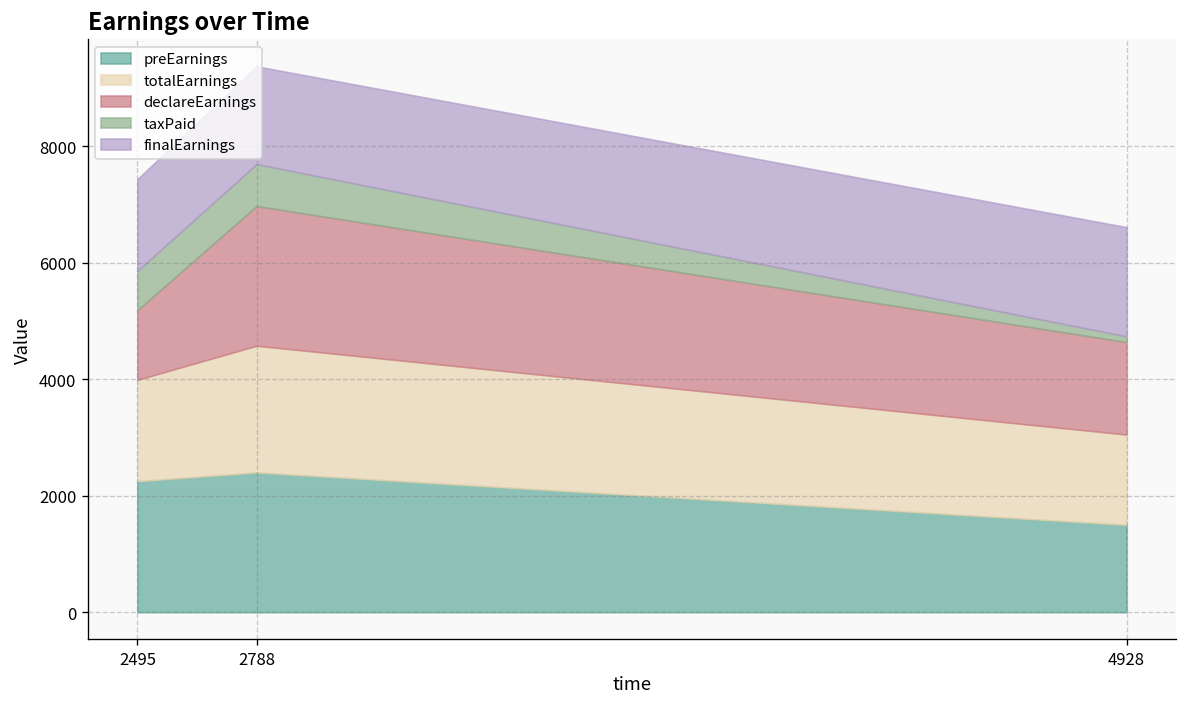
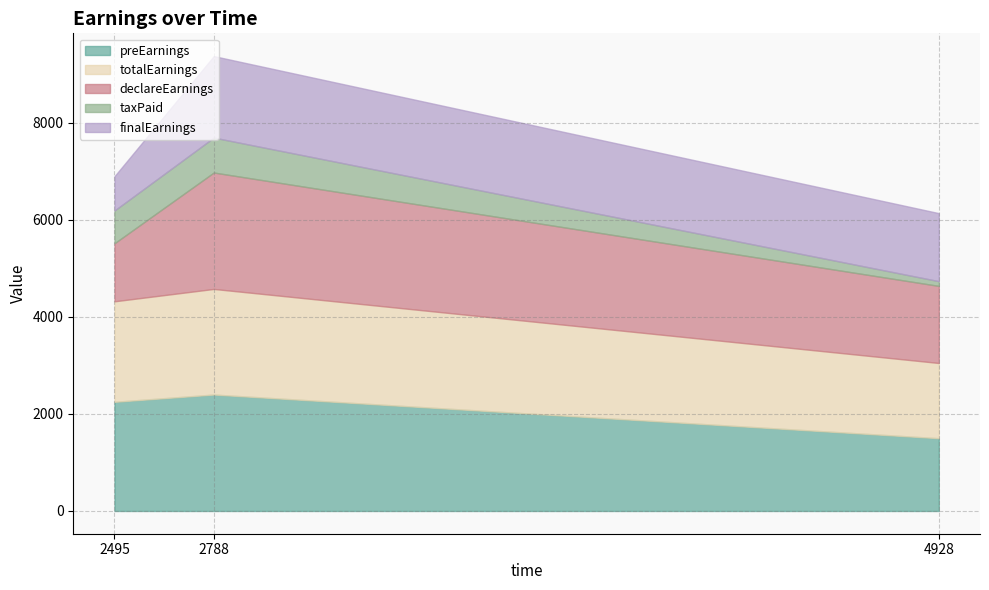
  {
    "totalEarnings": {
-     "2495": 1700,
+     "2495": 2100,
      "2788": 2200,
      "4928": 1600
    },
    "declareEarnings": {
      "2495": 1200,
      "2788": 2400,
      "4928": 1600
    },
    "finalEarnings": {
-     "2495": 1600,
-     "4928": 1900
+     "2495": 700,
+     "4928": 1400
    }
  }
